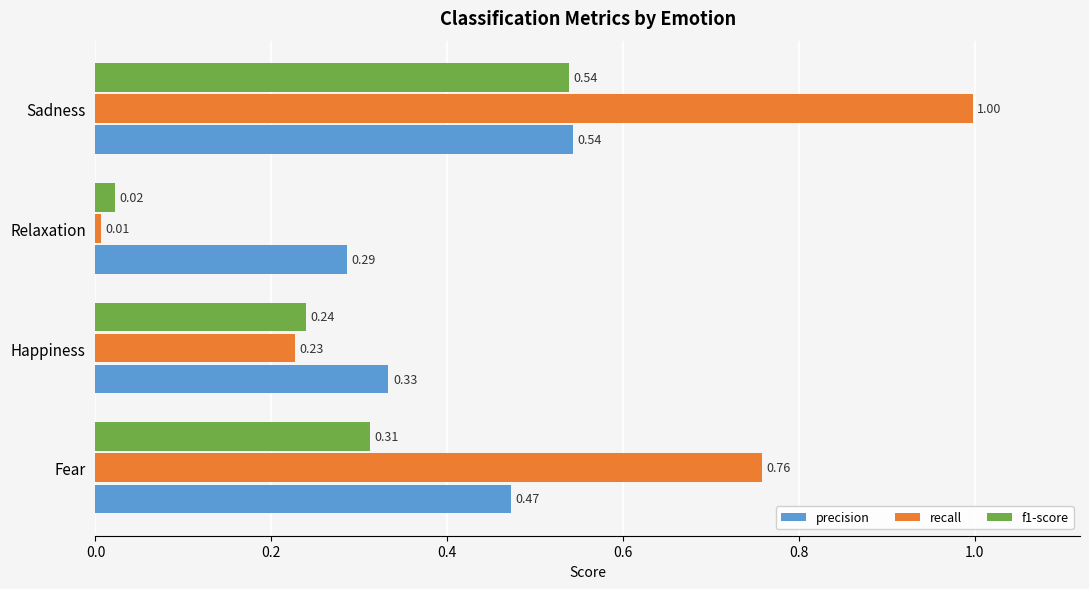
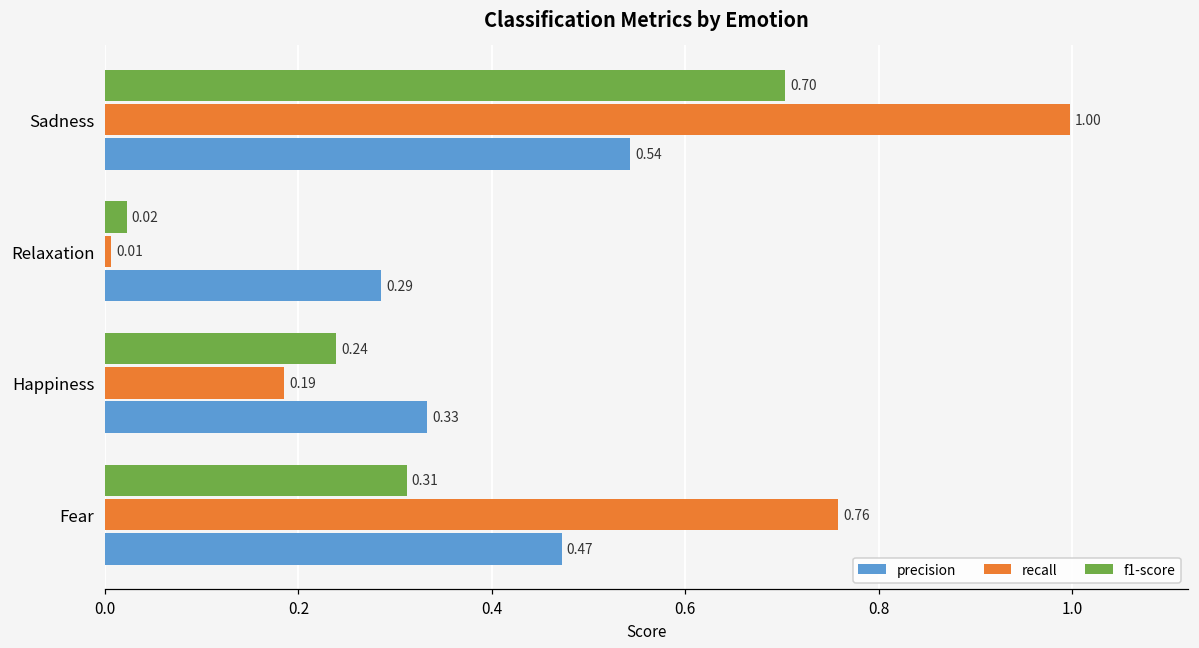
  {
    "precision": {
      "Sadness": 0.54,
      "Relaxation": 0.29,
      "Happiness": 0.33,
      "Fear": 0.47
    },
    "recall": {
      "Sadness": 1.00,
      "Relaxation": 0.01,
-     "Happiness": 0.23,
+     "Happiness": 0.19,
      "Fear": 0.76
    },
    "f1-score": {
-     "Sadness": 0.54,
+     "Sadness": 0.70,
      "Relaxation": 0.02,
      "Happiness": 0.24,
      "Fear": 0.31
    }
  }
